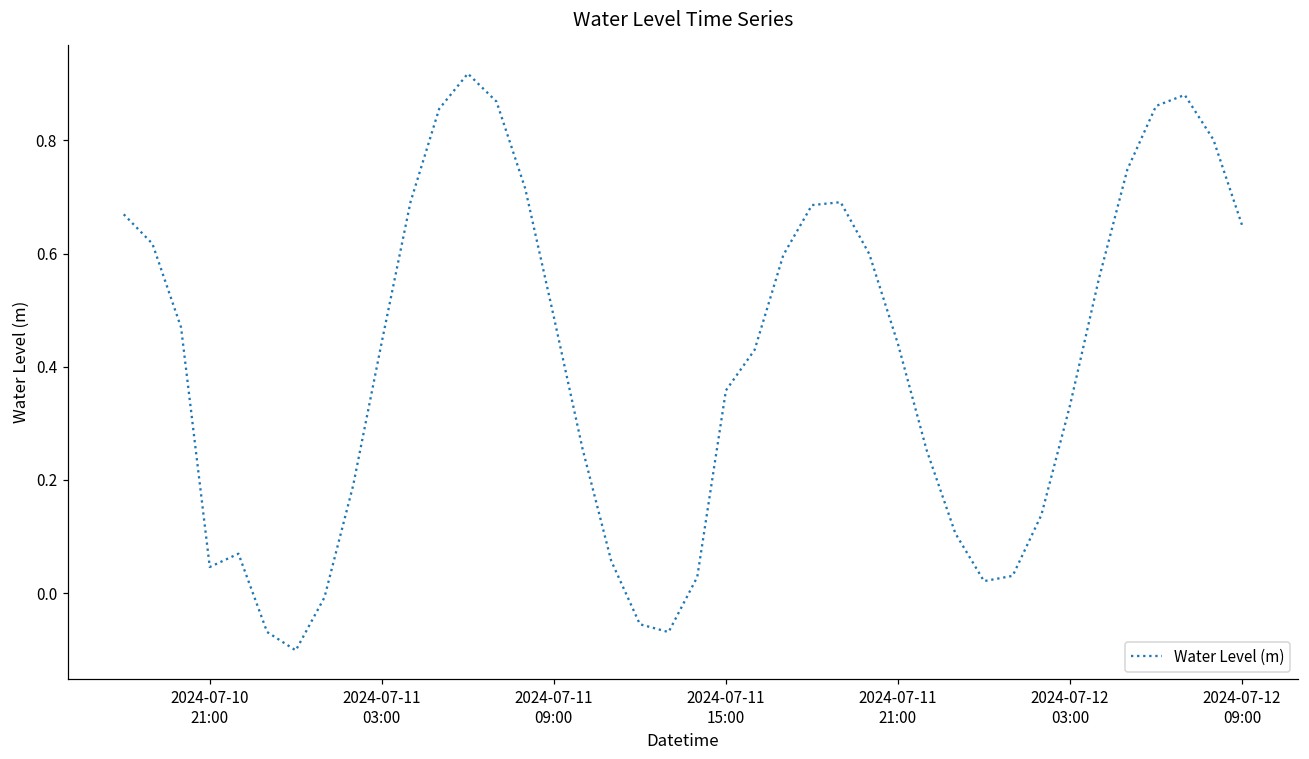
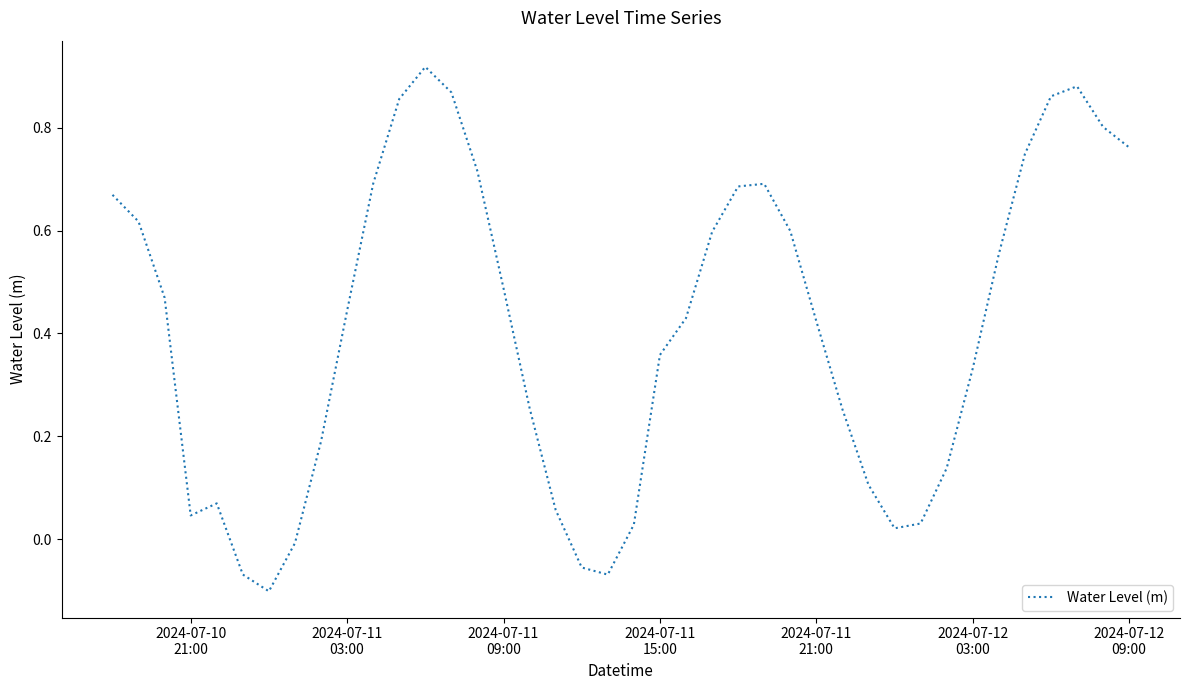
  {
    "2024-07-10 21:00": 0.05,
    "2024-07-11 03:00": 0.44,
    "2024-07-11 09:00": 0.49,
    "2024-07-11 15:00": 0.36,
-   "2024-07-11 21:00": 0.44,
+   "2024-07-11 21:00": 0.42,
    "2024-07-12 03:00": 0.33,
-   "2024-07-12 09:00": 0.65
+   "2024-07-12 09:00": 0.76
  }
